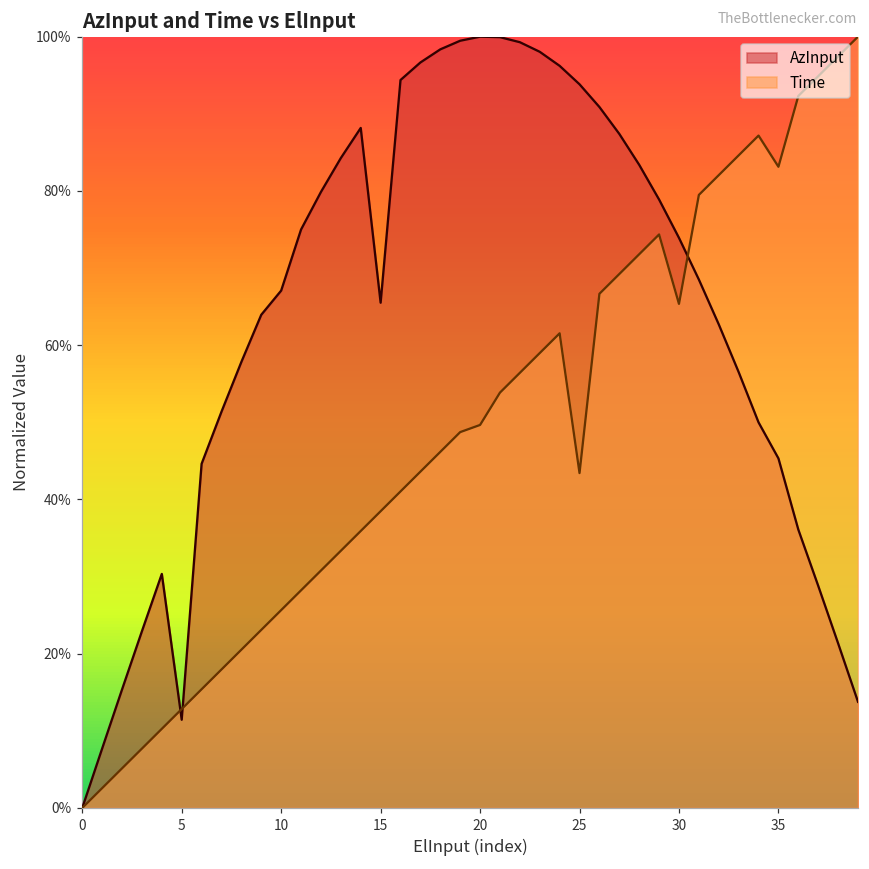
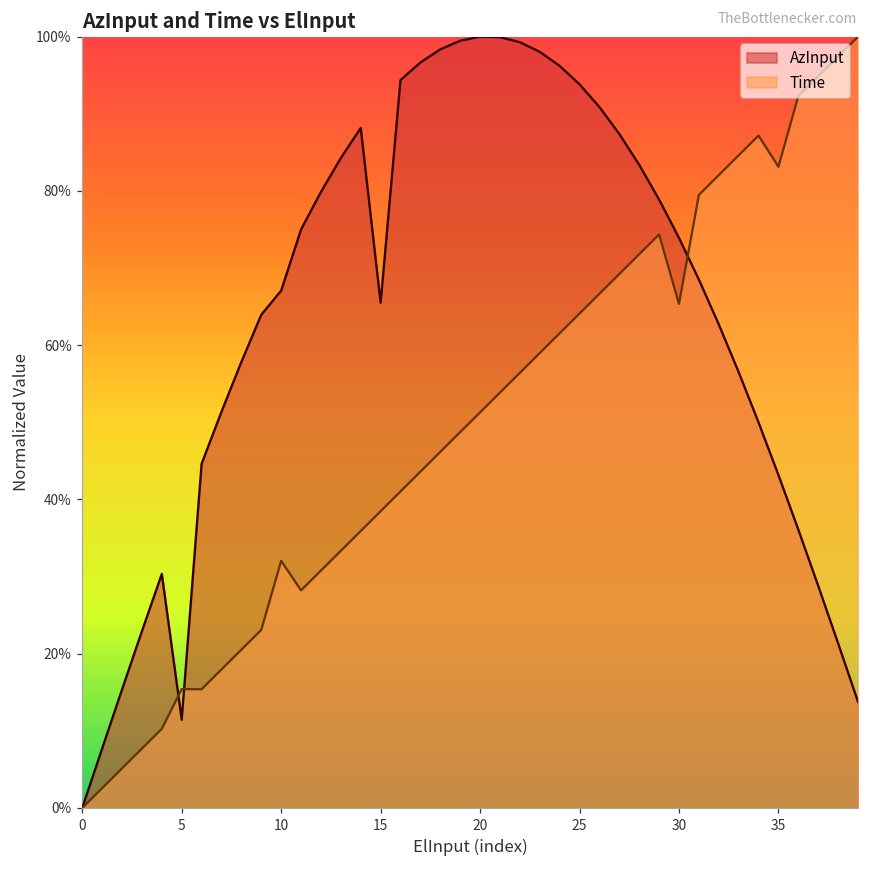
  {
    "AzInput": {
      "5": "11%",
      "10": "67%",
      "15": "66%",
      "20": "100%",
      "25": "94%",
      "30": "74%",
-     "35": "45%"
+     "35": "43%"
    },
    "Time": {
-     "5": "13%",
-     "10": "26%",
+     "5": "15%",
+     "10": "32%",
      "15": "38%",
-     "20": "50%",
-     "25": "43%",
+     "20": "51%",
+     "25": "64%",
      "30": "65%",
      "35": "83%"
    }
  }
